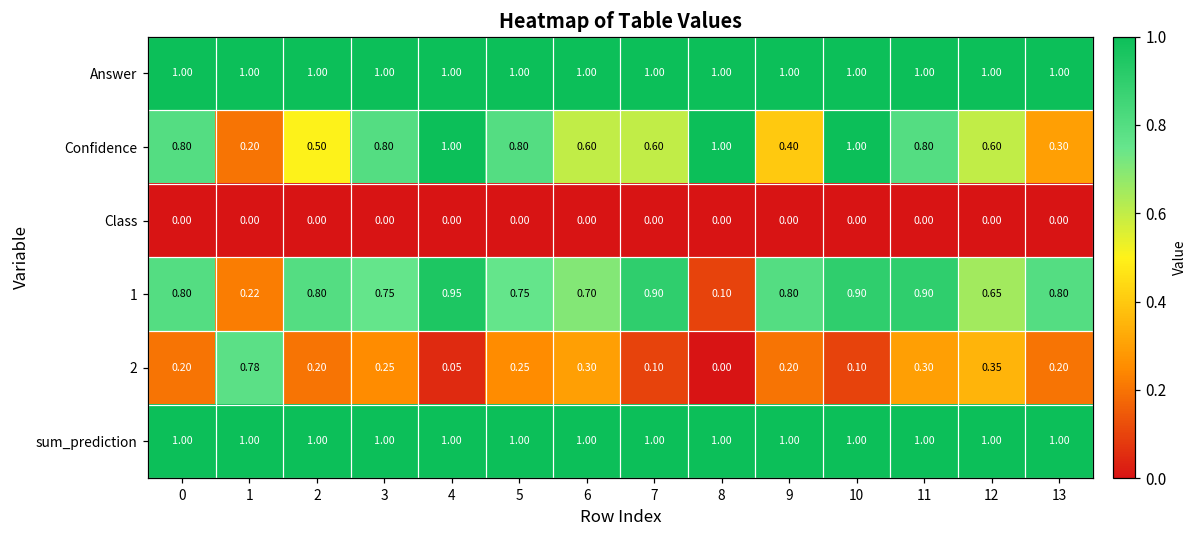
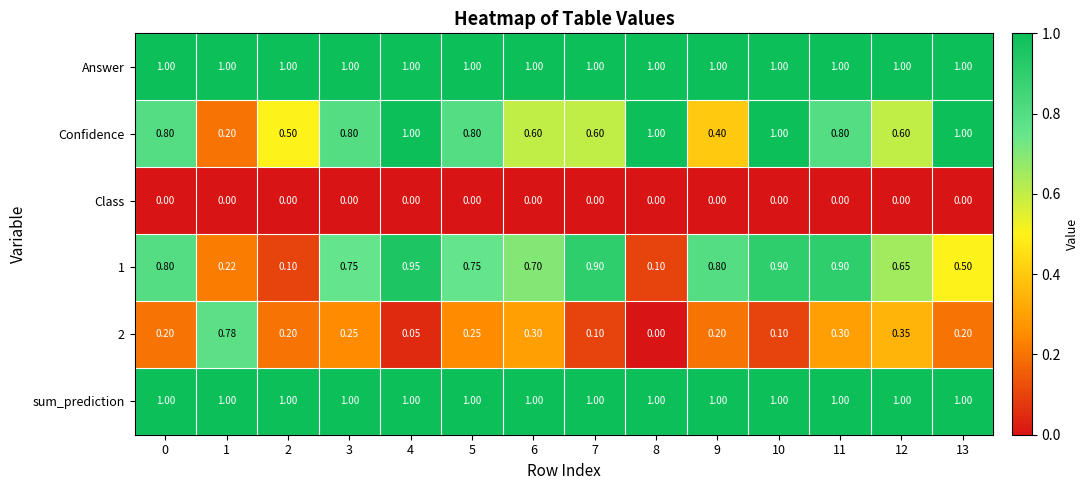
  {
    "Answer": {
      "0": 1.00,
      "1": 1.00,
      "2": 1.00,
      "3": 1.00,
      "4": 1.00,
      "5": 1.00,
      "6": 1.00,
      "7": 1.00,
      "8": 1.00,
      "9": 1.00,
      "10": 1.00,
      "11": 1.00,
      "12": 1.00,
      "13": 1.00
    },
    "Confidence": {
      "0": 0.80,
      "1": 0.20,
      "2": 0.50,
      "3": 0.80,
      "4": 1.00,
      "5": 0.80,
      "6": 0.60,
      "7": 0.60,
      "8": 1.00,
      "9": 0.40,
      "10": 1.00,
      "11": 0.80,
      "12": 0.60,
-     "13": 0.30
+     "13": 1.00
    },
    "Class": {
      "0": 0.00,
      "1": 0.00,
      "2": 0.00,
      "3": 0.00,
      "4": 0.00,
      "5": 0.00,
      "6": 0.00,
      "7": 0.00,
      "8": 0.00,
      "9": 0.00,
      "10": 0.00,
      "11": 0.00,
      "12": 0.00,
      "13": 0.00
    },
    "1": {
      "0": 0.80,
      "1": 0.22,
-     "2": 0.80,
+     "2": 0.10,
      "3": 0.75,
      "4": 0.95,
      "5": 0.75,
      "6": 0.70,
      "7": 0.90,
      "8": 0.10,
      "9": 0.80,
      "10": 0.90,
      "11": 0.90,
      "12": 0.65,
-     "13": 0.80
+     "13": 0.50
    },
    "2": {
      "0": 0.20,
      "1": 0.78,
      "2": 0.20,
      "3": 0.25,
      "4": 0.05,
      "5": 0.25,
      "6": 0.30,
      "7": 0.10,
      "8": 0.00,
      "9": 0.20,
      "10": 0.10,
      "11": 0.30,
      "12": 0.35,
      "13": 0.20
    },
    "sum_prediction": {
      "0": 1.00,
      "1": 1.00,
      "2": 1.00,
      "3": 1.00,
      "4": 1.00,
      "5": 1.00,
      "6": 1.00,
      "7": 1.00,
      "8": 1.00,
      "9": 1.00,
      "10": 1.00,
      "11": 1.00,
      "12": 1.00,
      "13": 1.00
    }
  }
